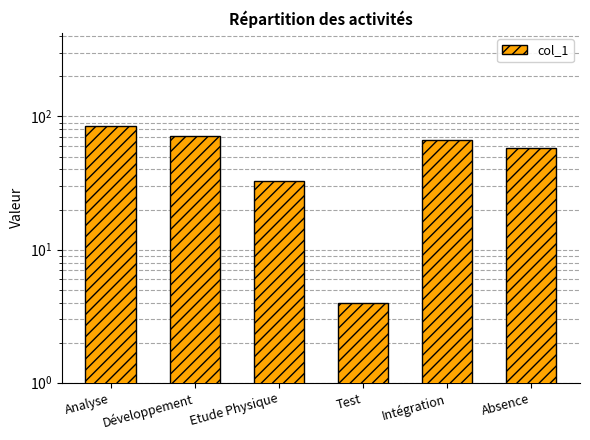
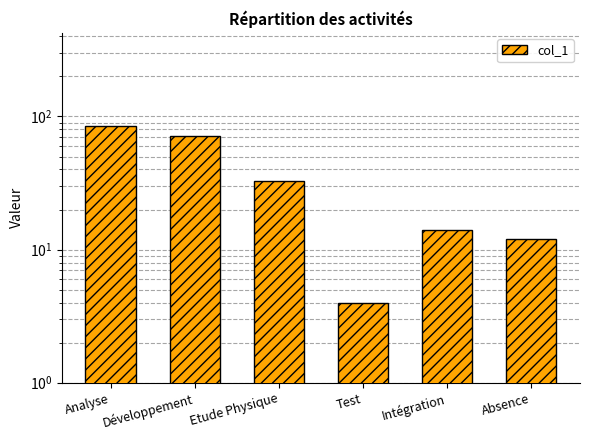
  {
    "Analyse": 90,
    "Développement": 70,
    "Etude Physique": 33,
    "Test": 4,
-   "Intégration": 70,
-   "Absence": 60
+   "Intégration": 14,
+   "Absence": 12
  }
